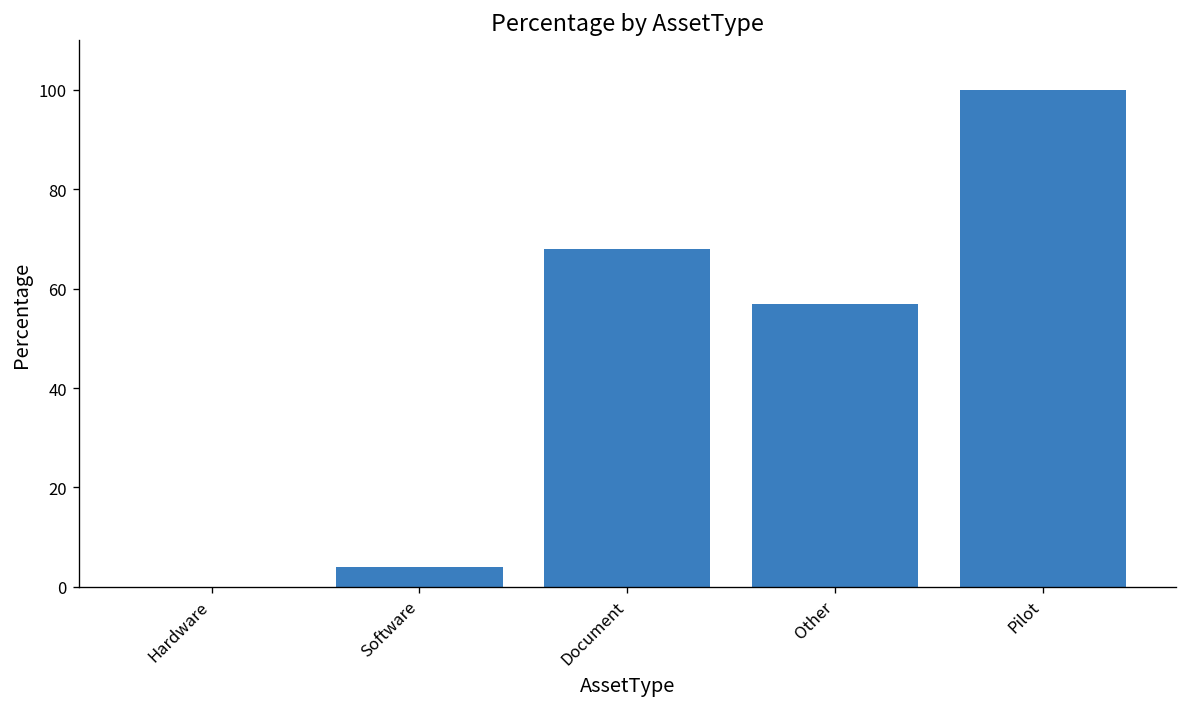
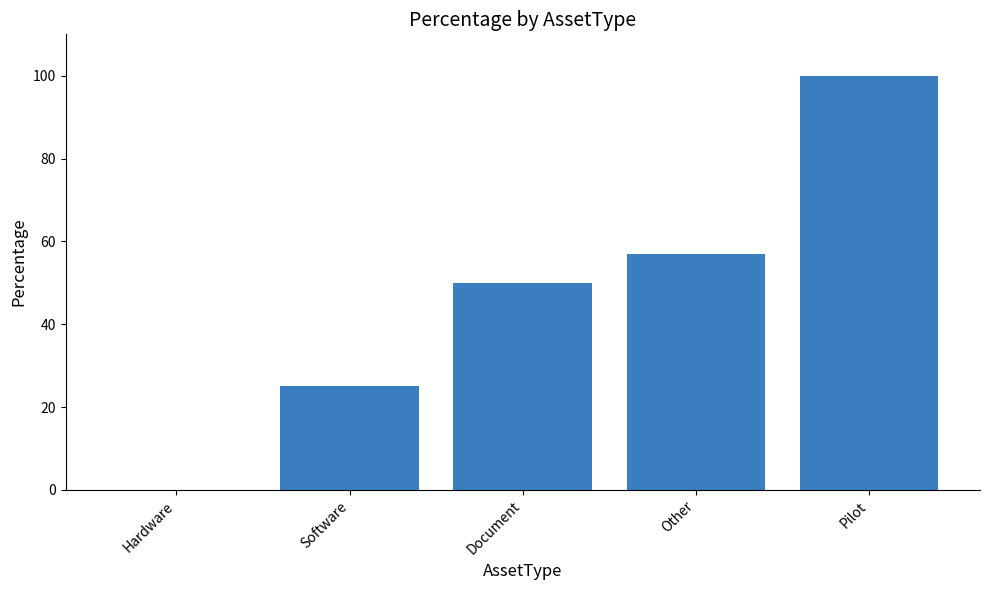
  {
    "Hardware": 0,
-   "Software": 4,
-   "Document": 68,
+   "Software": 25,
+   "Document": 50,
    "Other": 57,
    "Pilot": 100
  }
